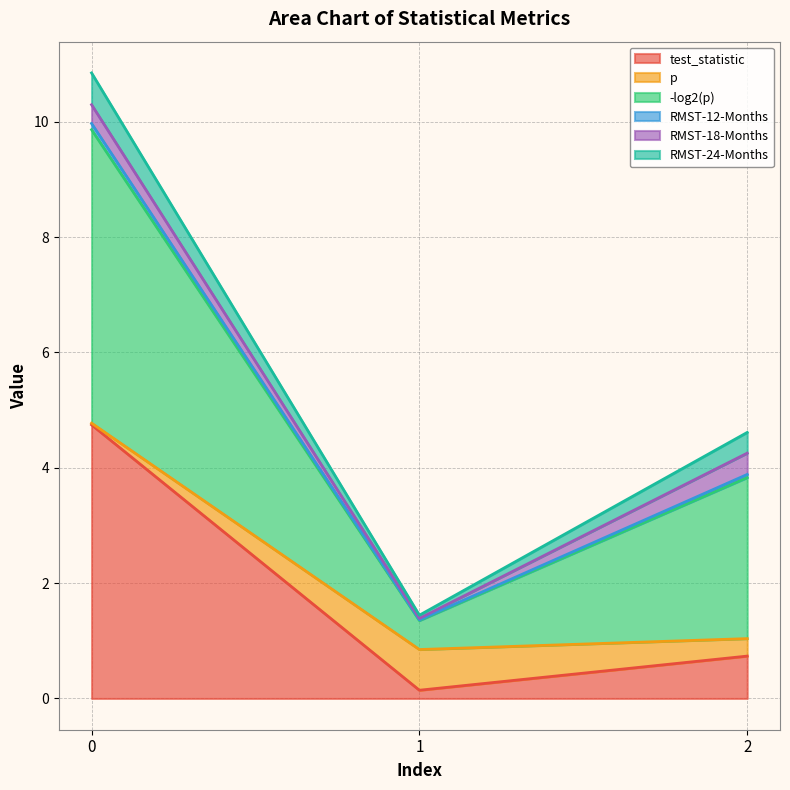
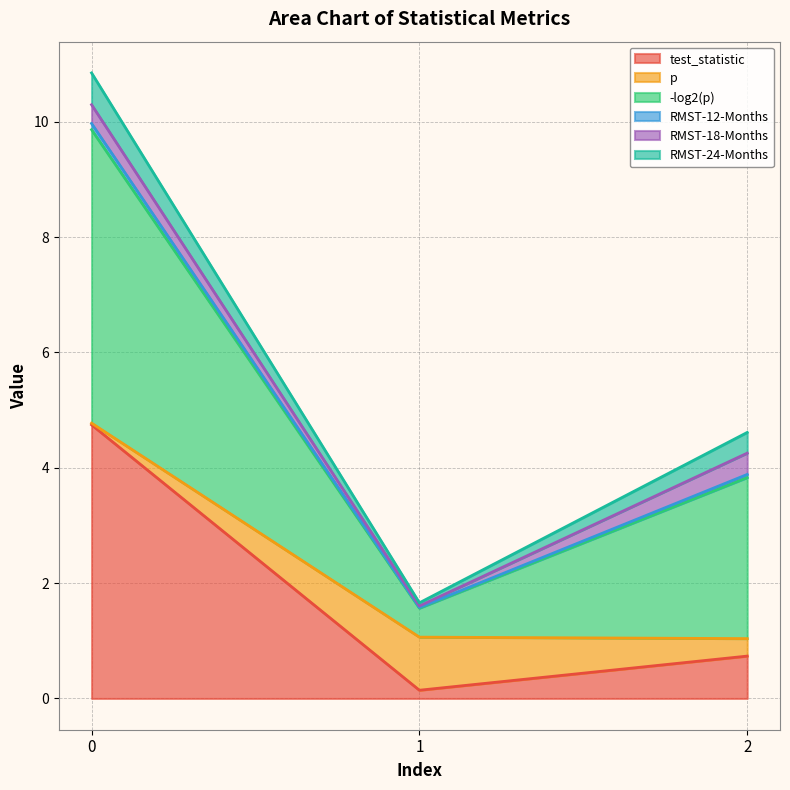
  {
    "test_statistic": {
      "1": 0.1,
      "2": 0.7
    },
    "p": {
-     "1": 0.7,
+     "1": 0.9,
      "2": 0.3
    },
    "RMST-12-Months": {
      "0": 0.1,
      "2": 0.1
    },
    "RMST-18-Months": {
      "0": 0.3,
      "2": 0.4
    }
  }
